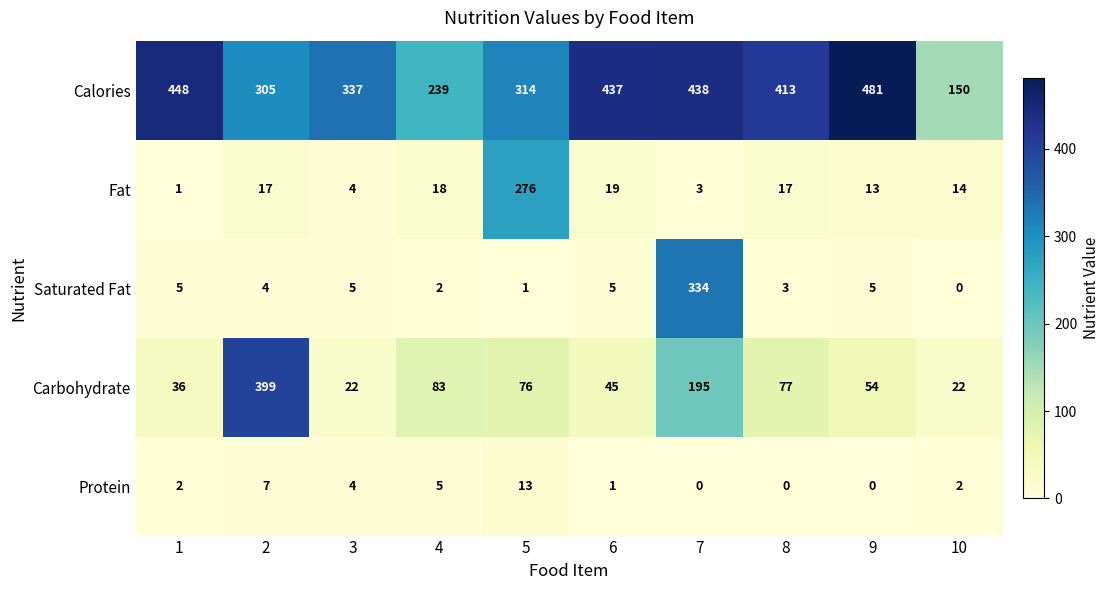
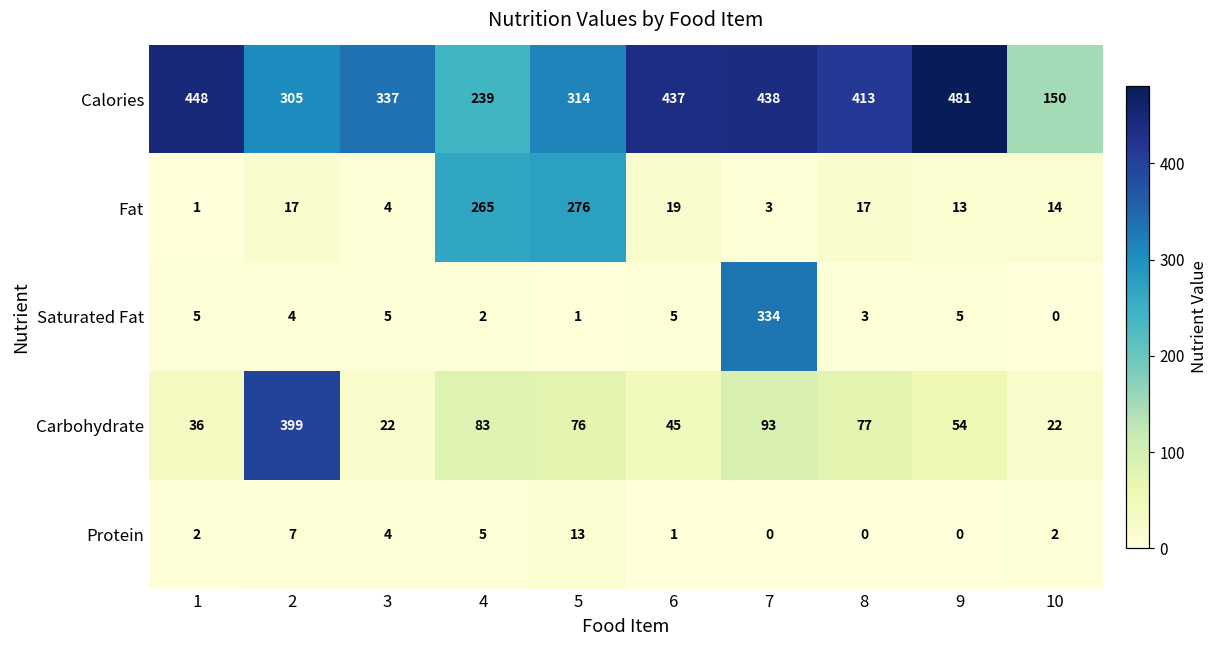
  {
    "Calories": {
      "1": 448,
      "2": 305,
      "3": 337,
      "4": 239,
      "5": 314,
      "6": 437,
      "7": 438,
      "8": 413,
      "9": 481,
      "10": 150
    },
    "Fat": {
      "1": 1,
      "2": 17,
      "3": 4,
-     "4": 18,
+     "4": 265,
      "5": 276,
      "6": 19,
      "7": 3,
      "8": 17,
      "9": 13,
      "10": 14
    },
    "Saturated Fat": {
      "1": 5,
      "2": 4,
      "3": 5,
      "4": 2,
      "5": 1,
      "6": 5,
      "7": 334,
      "8": 3,
      "9": 5,
      "10": 0
    },
    "Carbohydrate": {
      "1": 36,
      "2": 399,
      "3": 22,
      "4": 83,
      "5": 76,
      "6": 45,
-     "7": 195,
+     "7": 93,
      "8": 77,
      "9": 54,
      "10": 22
    },
    "Protein": {
      "1": 2,
      "2": 7,
      "3": 4,
      "4": 5,
      "5": 13,
      "6": 1,
      "7": 0,
      "8": 0,
      "9": 0,
      "10": 2
    }
  }
